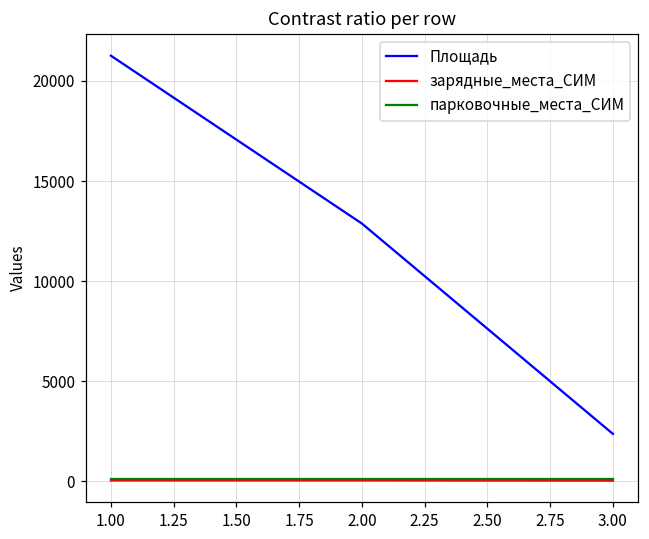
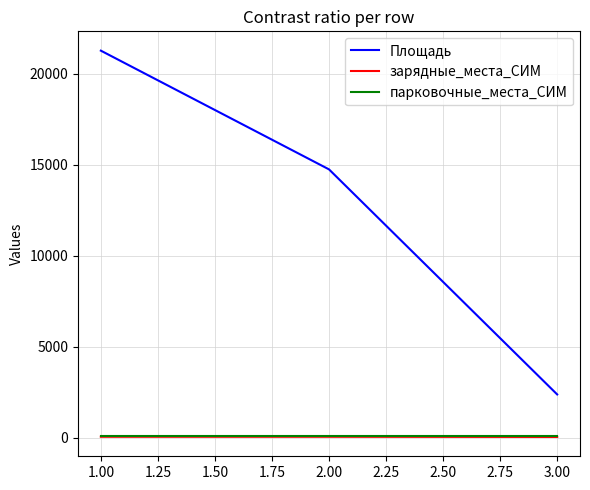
  {
    "Площадь": {
      "1.00": 21300,
-     "2.00": 12900,
+     "2.00": 14700,
      "3.00": 2400
    }
  }
